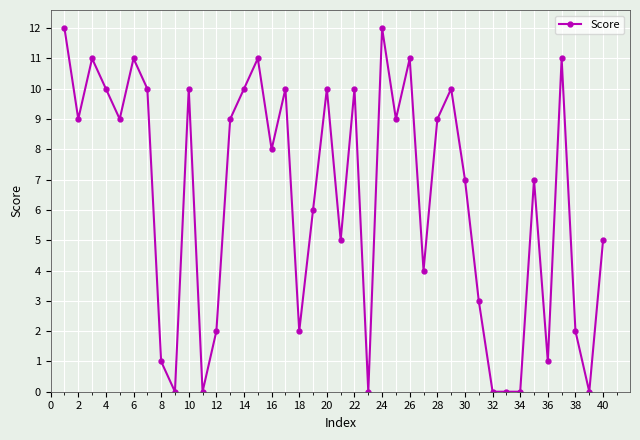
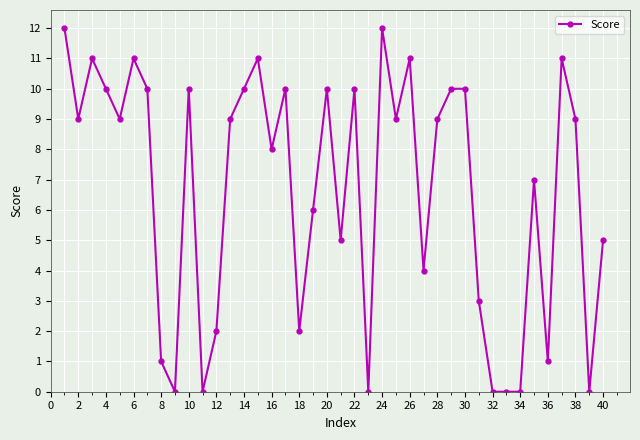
  {
    "2": 9,
    "4": 10,
    "6": 11,
    "8": 1,
    "10": 10,
    "12": 2,
    "14": 10,
    "16": 8,
    "18": 2,
    "20": 10,
    "22": 10,
    "24": 12,
    "26": 11,
    "28": 9,
-   "30": 7,
+   "30": 10,
    "32": 0,
    "34": 0,
    "36": 1,
-   "38": 2,
+   "38": 9,
    "40": 5
  }
